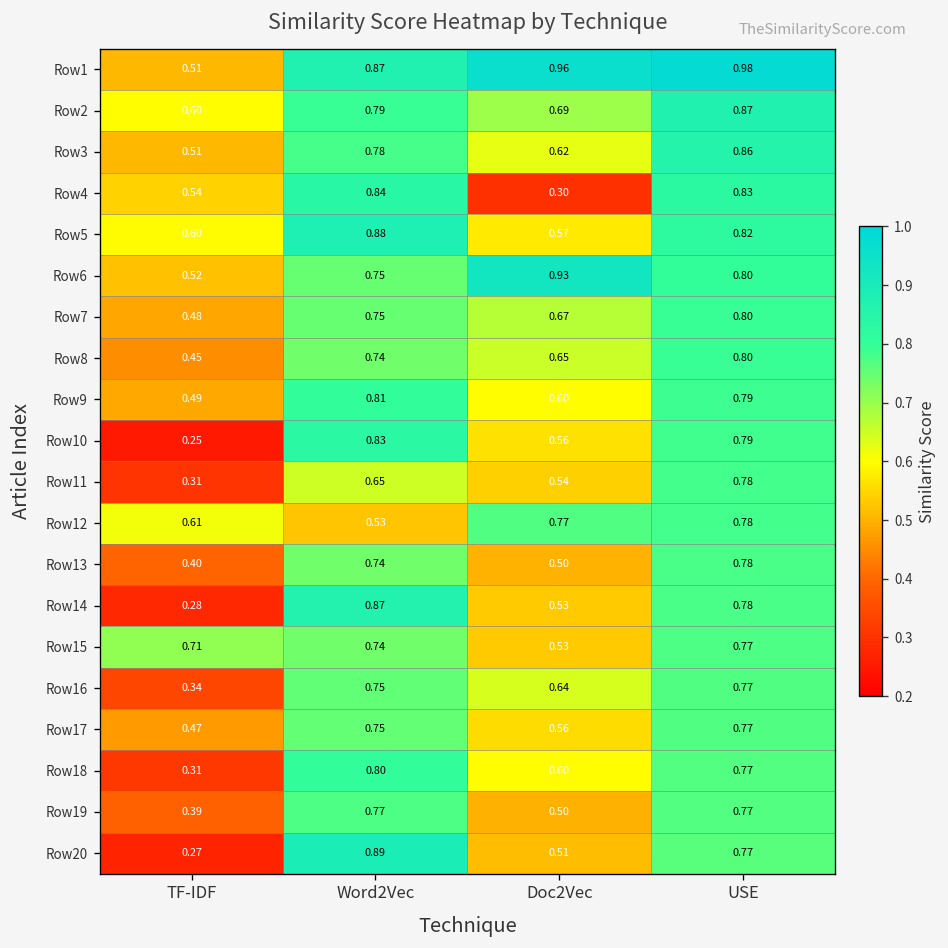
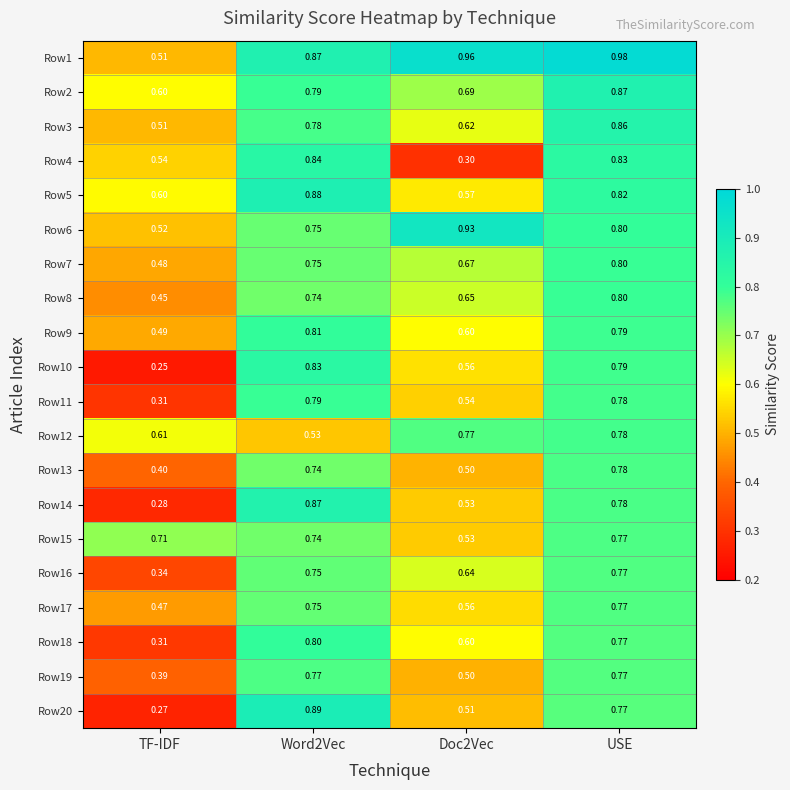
  {
    "Row1": {
      "TF-IDF": 0.51,
      "Word2Vec": 0.87,
      "Doc2Vec": 0.96,
      "USE": 0.98
    },
    "Row2": {
      "TF-IDF": 0.60,
      "Word2Vec": 0.79,
      "Doc2Vec": 0.69,
      "USE": 0.87
    },
    "Row3": {
      "TF-IDF": 0.51,
      "Word2Vec": 0.78,
      "Doc2Vec": 0.62,
      "USE": 0.86
    },
    "Row4": {
      "TF-IDF": 0.54,
      "Word2Vec": 0.84,
      "Doc2Vec": 0.30,
      "USE": 0.83
    },
    "Row5": {
      "TF-IDF": 0.60,
      "Word2Vec": 0.88,
      "Doc2Vec": 0.57,
      "USE": 0.82
    },
    "Row6": {
      "TF-IDF": 0.52,
      "Word2Vec": 0.75,
      "Doc2Vec": 0.93,
      "USE": 0.80
    },
    "Row7": {
      "TF-IDF": 0.48,
      "Word2Vec": 0.75,
      "Doc2Vec": 0.67,
      "USE": 0.80
    },
    "Row8": {
      "TF-IDF": 0.45,
      "Word2Vec": 0.74,
      "Doc2Vec": 0.65,
      "USE": 0.80
    },
    "Row9": {
      "TF-IDF": 0.49,
      "Word2Vec": 0.81,
      "Doc2Vec": 0.60,
      "USE": 0.79
    },
    "Row10": {
      "TF-IDF": 0.25,
      "Word2Vec": 0.83,
      "Doc2Vec": 0.56,
      "USE": 0.79
    },
    "Row11": {
      "TF-IDF": 0.31,
-     "Word2Vec": 0.65,
+     "Word2Vec": 0.79,
      "Doc2Vec": 0.54,
      "USE": 0.78
    },
    "Row12": {
      "TF-IDF": 0.61,
      "Word2Vec": 0.53,
      "Doc2Vec": 0.77,
      "USE": 0.78
    },
    "Row13": {
      "TF-IDF": 0.40,
      "Word2Vec": 0.74,
      "Doc2Vec": 0.50,
      "USE": 0.78
    },
    "Row14": {
      "TF-IDF": 0.28,
      "Word2Vec": 0.87,
      "Doc2Vec": 0.53,
      "USE": 0.78
    },
    "Row15": {
      "TF-IDF": 0.71,
      "Word2Vec": 0.74,
      "Doc2Vec": 0.53,
      "USE": 0.77
    },
    "Row16": {
      "TF-IDF": 0.34,
      "Word2Vec": 0.75,
      "Doc2Vec": 0.64,
      "USE": 0.77
    },
    "Row17": {
      "TF-IDF": 0.47,
      "Word2Vec": 0.75,
      "Doc2Vec": 0.56,
      "USE": 0.77
    },
    "Row18": {
      "TF-IDF": 0.31,
      "Word2Vec": 0.80,
      "Doc2Vec": 0.60,
      "USE": 0.77
    },
    "Row19": {
      "TF-IDF": 0.39,
      "Word2Vec": 0.77,
      "Doc2Vec": 0.50,
      "USE": 0.77
    },
    "Row20": {
      "TF-IDF": 0.27,
      "Word2Vec": 0.89,
      "Doc2Vec": 0.51,
      "USE": 0.77
    }
  }
